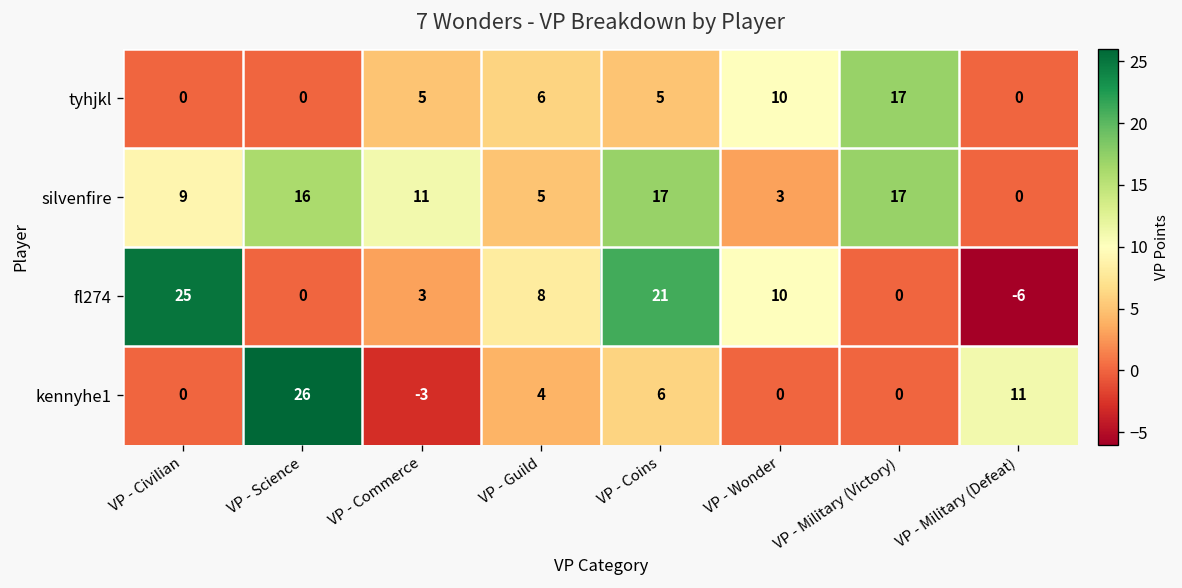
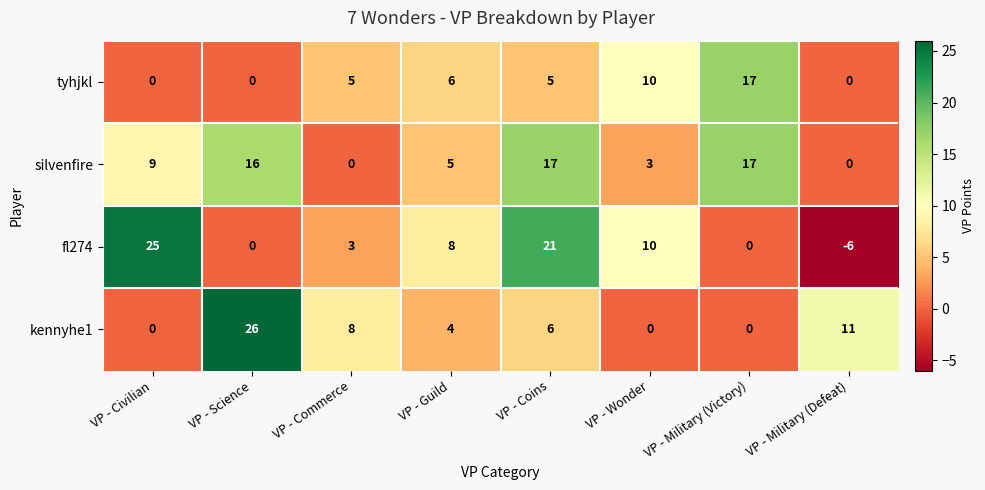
  {
    "tyhjkl": {
      "VP - Civilian": 0,
      "VP - Science": 0,
      "VP - Commerce": 5,
      "VP - Guild": 6,
      "VP - Coins": 5,
      "VP - Wonder": 10,
      "VP - Military (Victory)": 17,
      "VP - Military (Defeat)": 0
    },
    "silvenfire": {
      "VP - Civilian": 9,
      "VP - Science": 16,
-     "VP - Commerce": 11,
+     "VP - Commerce": 0,
      "VP - Guild": 5,
      "VP - Coins": 17,
      "VP - Wonder": 3,
      "VP - Military (Victory)": 17,
      "VP - Military (Defeat)": 0
    },
    "fl274": {
      "VP - Civilian": 25,
      "VP - Science": 0,
      "VP - Commerce": 3,
      "VP - Guild": 8,
      "VP - Coins": 21,
      "VP - Wonder": 10,
      "VP - Military (Victory)": 0,
      "VP - Military (Defeat)": -6
    },
    "kennyhe1": {
      "VP - Civilian": 0,
      "VP - Science": 26,
-     "VP - Commerce": -3,
+     "VP - Commerce": 8,
      "VP - Guild": 4,
      "VP - Coins": 6,
      "VP - Wonder": 0,
      "VP - Military (Victory)": 0,
      "VP - Military (Defeat)": 11
    }
  }
